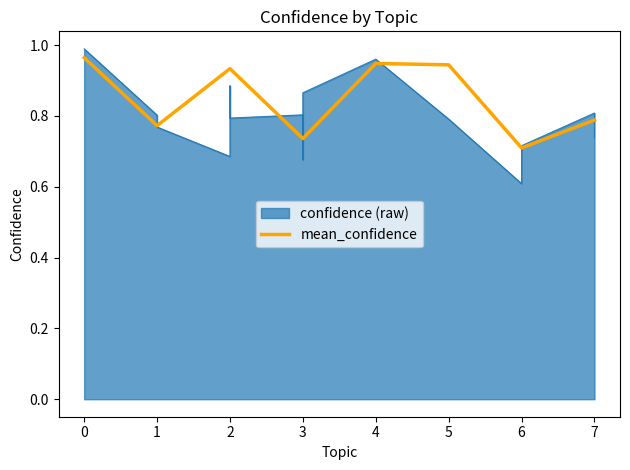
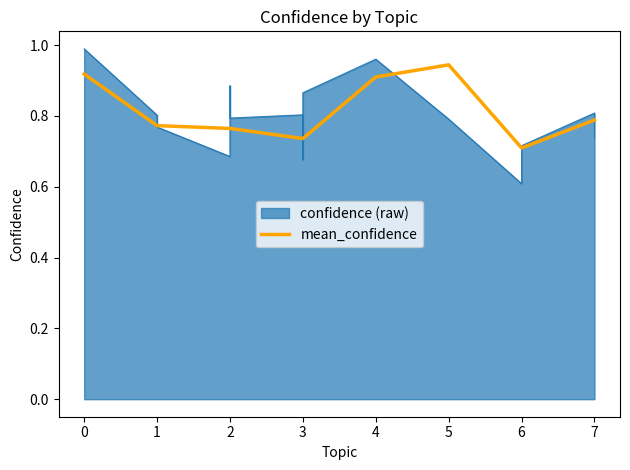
  {
    "mean_confidence": {
-     "0": 0.96,
-     "2": 0.93,
+     "0": 0.92,
+     "2": 0.76,
      "3": 0.74,
-     "4": 0.95,
+     "4": 0.91,
      "5": 0.94,
      "7": 0.79
    }
  }
